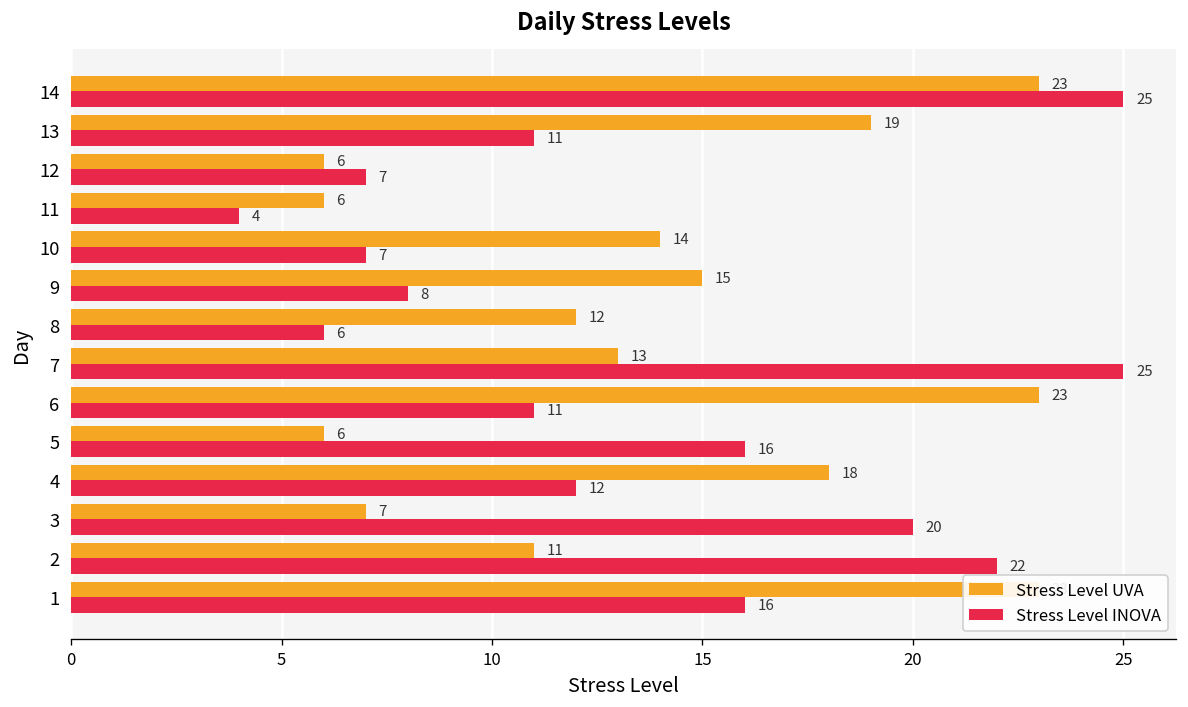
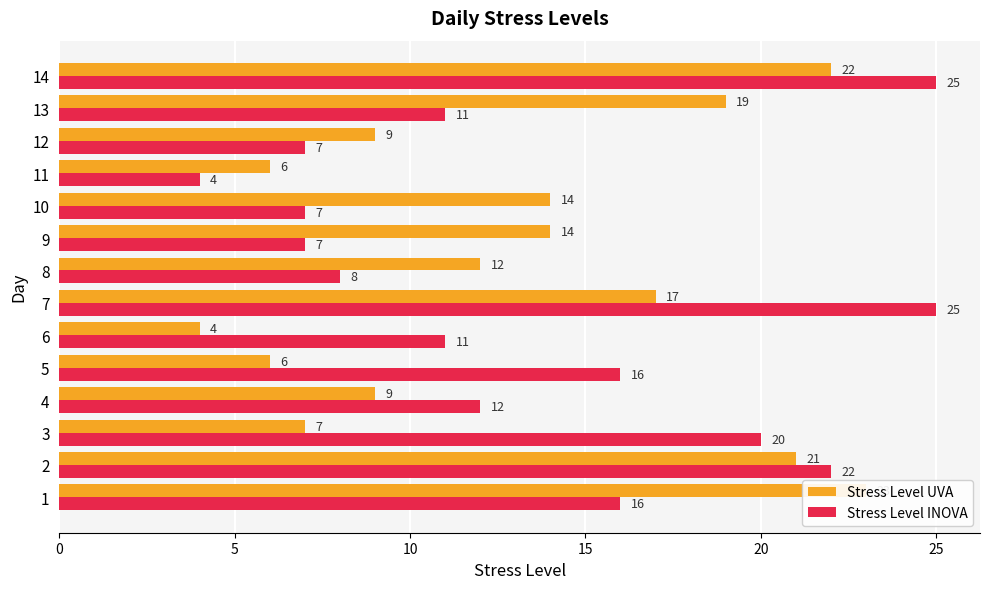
  {
    "Stress Level UVA": {
-     "14": 23,
+     "14": 22,
      "13": 19,
-     "12": 6,
+     "12": 9,
      "11": 6,
      "10": 14,
-     "9": 15,
+     "9": 14,
      "8": 12,
-     "7": 13,
-     "6": 23,
+     "7": 17,
+     "6": 4,
      "5": 6,
-     "4": 18,
+     "4": 9,
      "3": 7,
-     "2": 11
+     "2": 21
    },
    "Stress Level INOVA": {
      "14": 25,
      "13": 11,
      "12": 7,
      "11": 4,
      "10": 7,
-     "9": 8,
-     "8": 6,
+     "9": 7,
+     "8": 8,
      "7": 25,
      "6": 11,
      "5": 16,
      "4": 12,
      "3": 20,
      "2": 22,
      "1": 16
    }
  }
